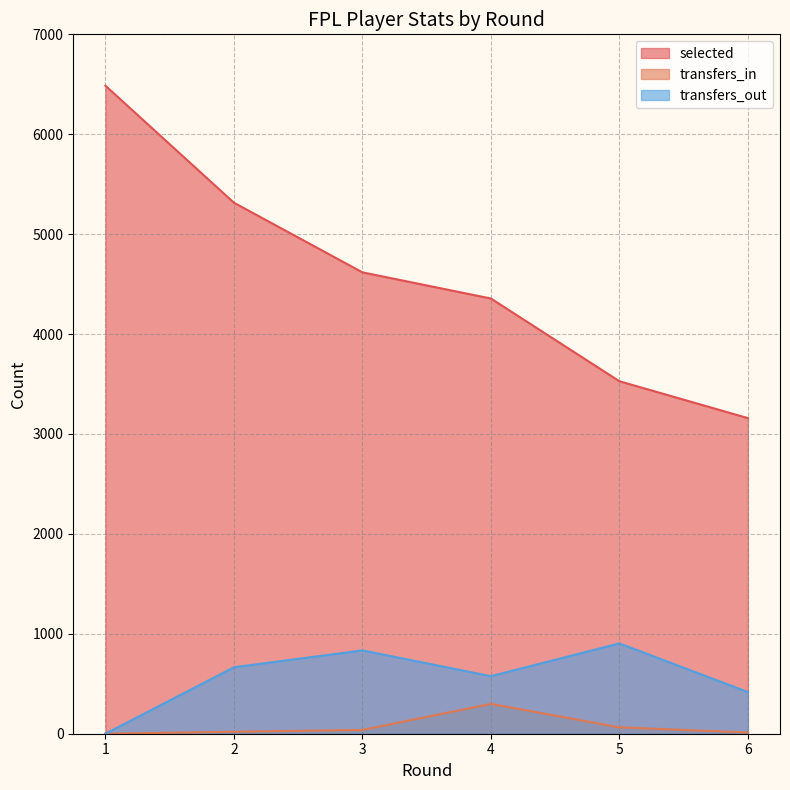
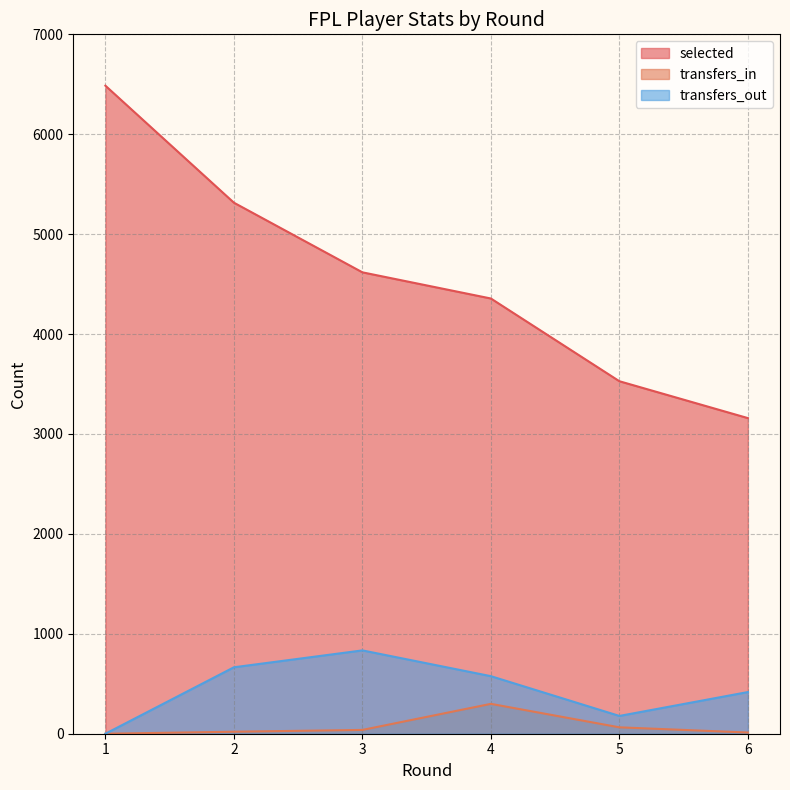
  {
    "transfers_out": {
      "2": 700,
      "3": 800,
      "4": 600,
-     "5": 900,
+     "5": 200,
      "6": 400
    }
  }
